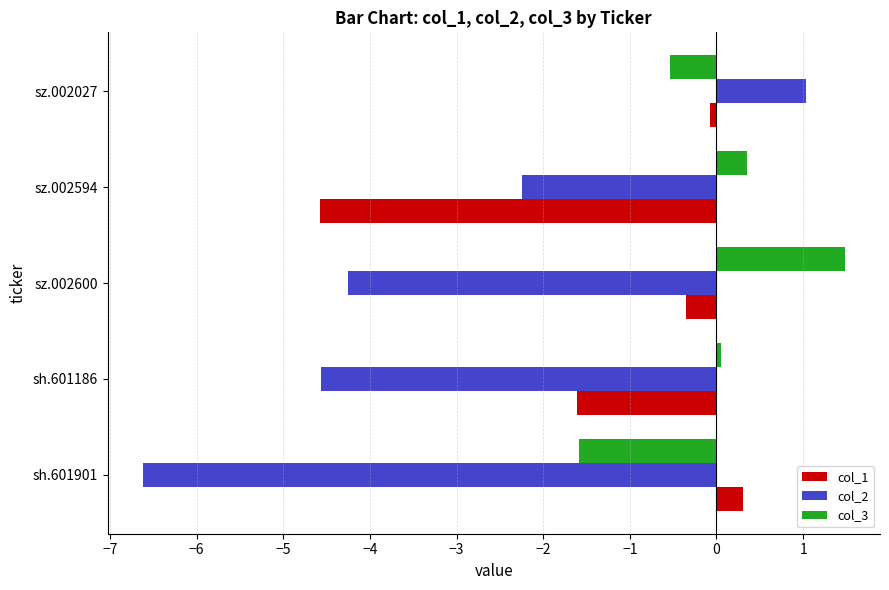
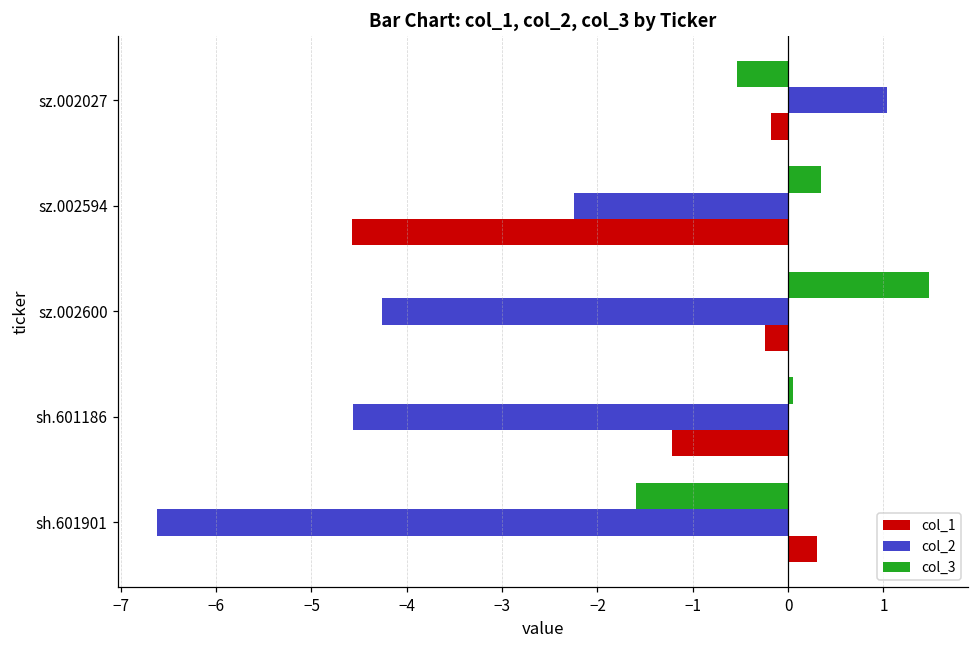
  {
    "col_1": {
-     "sz.002027": -0.1,
+     "sz.002027": -0.2,
      "sz.002594": -4.6,
-     "sz.002600": -0.4,
-     "sh.601186": -1.6,
+     "sz.002600": -0.2,
+     "sh.601186": -1.2,
      "sh.601901": 0.3
    },
    "col_2": {
      "sz.002027": 1.0,
      "sz.002594": -2.2,
      "sz.002600": -4.3,
      "sh.601186": -4.6,
      "sh.601901": -6.6
    },
    "col_3": {
      "sz.002027": -0.5,
      "sz.002594": 0.3,
      "sz.002600": 1.5,
      "sh.601186": 0.1,
      "sh.601901": -1.6
    }
  }
